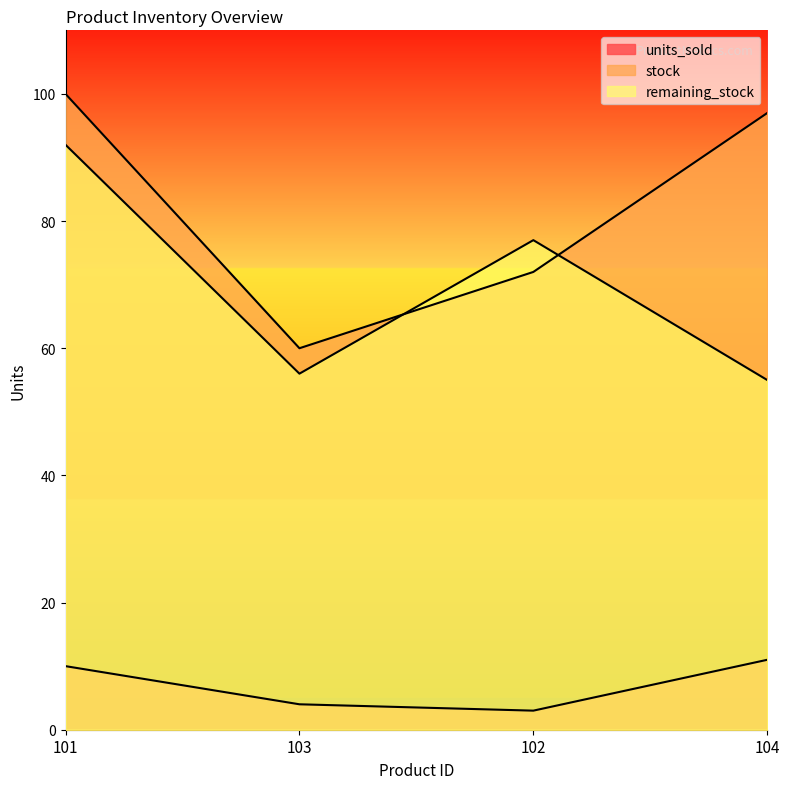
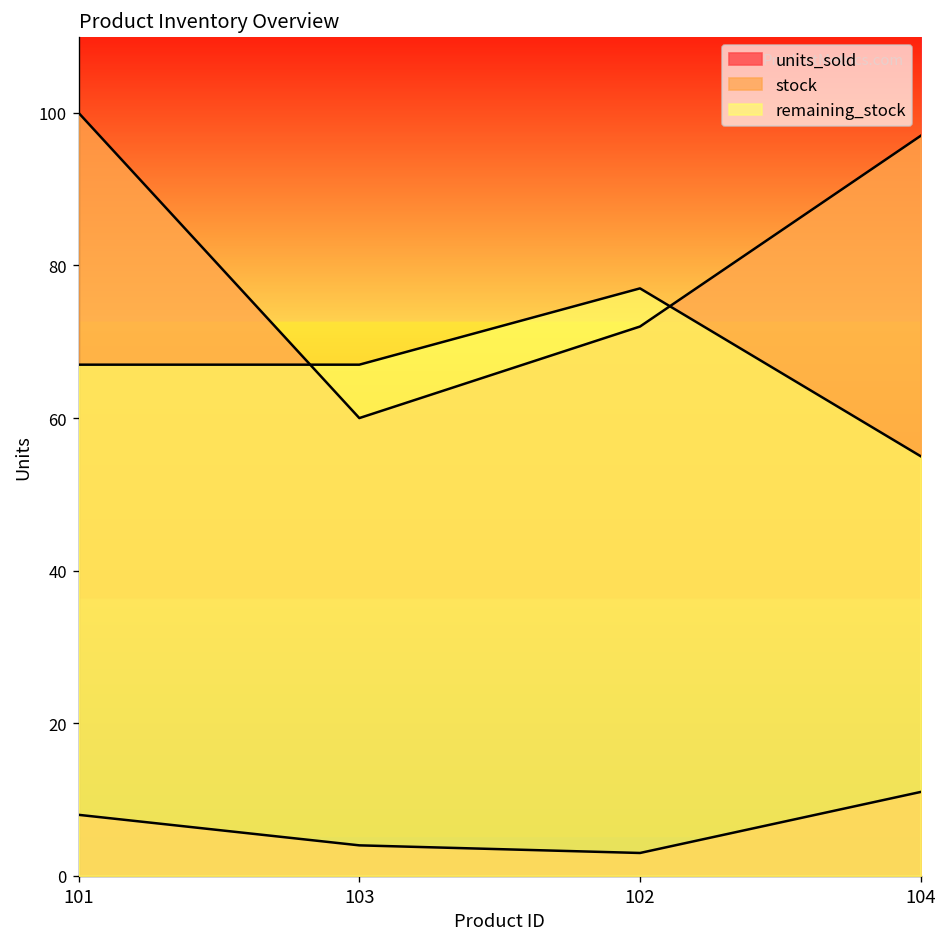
  {
    "units_sold": {
-     "101": 10,
+     "101": 8,
      "104": 11
    },
    "stock": {
      "101": 100,
      "103": 60,
      "102": 72,
      "104": 97
    },
    "remaining_stock": {
-     "101": 92,
-     "103": 56,
+     "101": 67,
+     "103": 67,
      "102": 77,
      "104": 55
    }
  }
